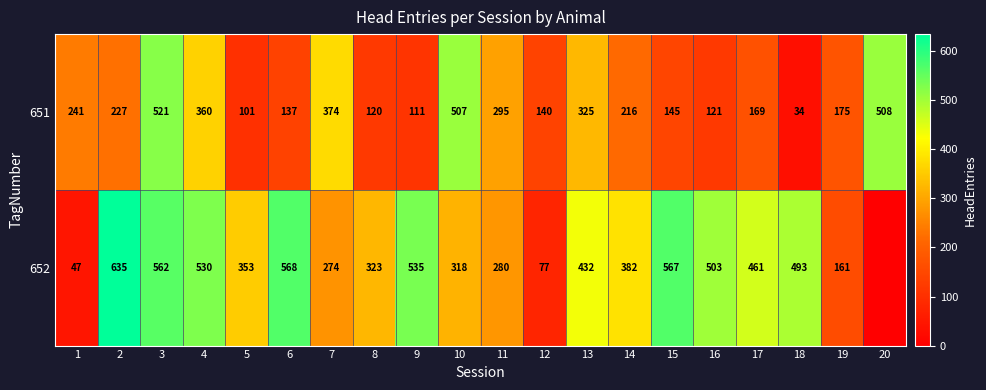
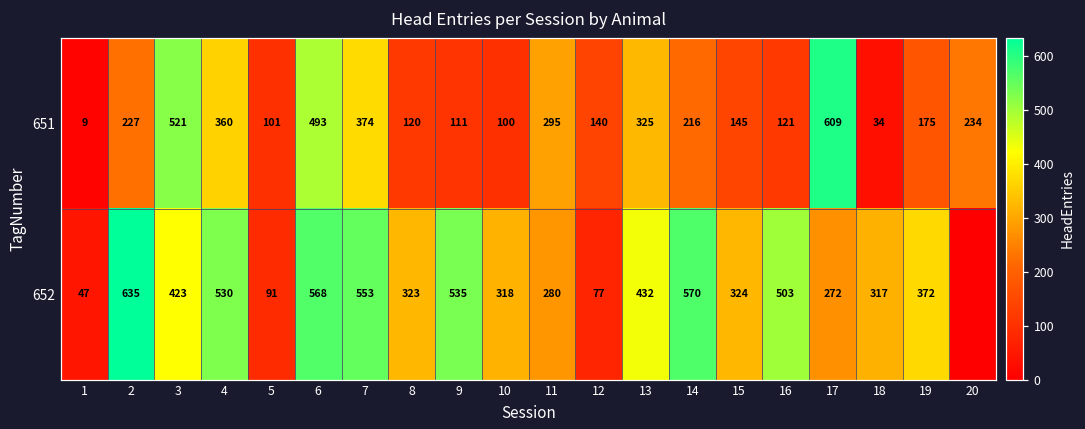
  {
    "651": {
-     "1": 241,
+     "1": 9,
      "2": 227,
      "3": 521,
      "4": 360,
      "5": 101,
-     "6": 137,
+     "6": 493,
      "7": 374,
      "8": 120,
      "9": 111,
-     "10": 507,
+     "10": 100,
      "11": 295,
      "12": 140,
      "13": 325,
      "14": 216,
      "15": 145,
      "16": 121,
-     "17": 169,
+     "17": 609,
      "18": 34,
      "19": 175,
-     "20": 508
+     "20": 234
    },
    "652": {
      "1": 47,
      "2": 635,
-     "3": 562,
+     "3": 423,
      "4": 530,
-     "5": 353,
+     "5": 91,
      "6": 568,
-     "7": 274,
+     "7": 553,
      "8": 323,
      "9": 535,
      "10": 318,
      "11": 280,
      "12": 77,
      "13": 432,
-     "14": 382,
-     "15": 567,
+     "14": 570,
+     "15": 324,
      "16": 503,
-     "17": 461,
-     "18": 493,
-     "19": 161
+     "17": 272,
+     "18": 317,
+     "19": 372
    }
  }
